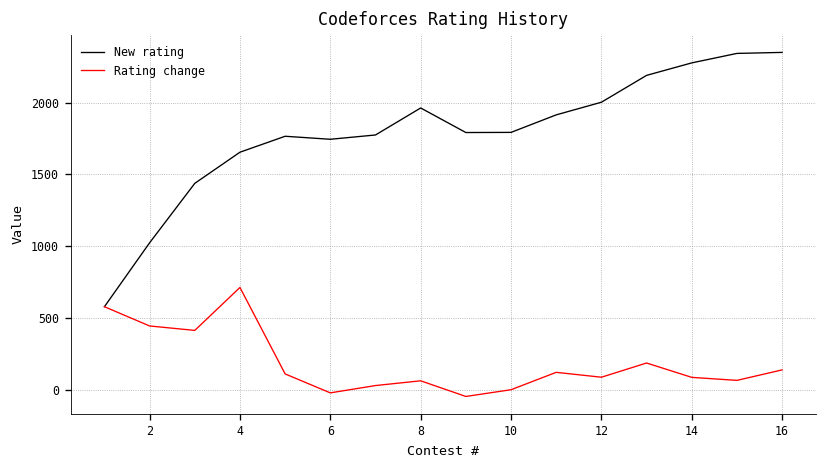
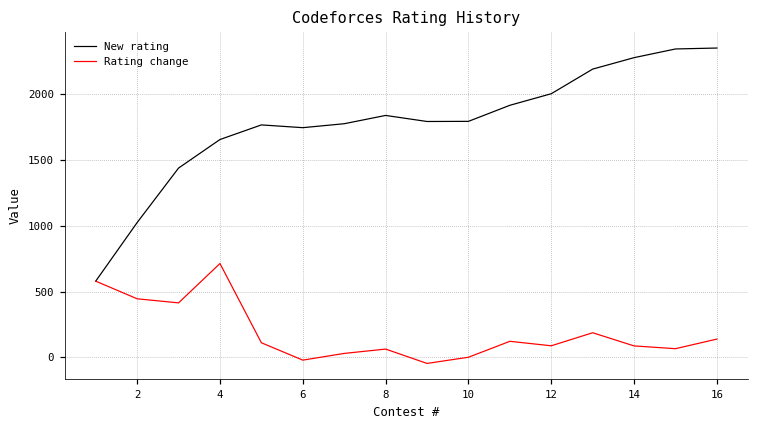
  {
    "New rating": {
      "2": 1020,
      "4": 1660,
      "6": 1750,
-     "8": 1960,
+     "8": 1840,
      "10": 1790,
      "12": 2000,
      "14": 2280,
      "16": 2350
    },
    "Rating change": {
      "2": 450,
      "4": 710,
      "6": -20,
      "8": 60,
      "10": 0,
      "12": 90,
      "14": 90,
      "16": 140
    }
  }
